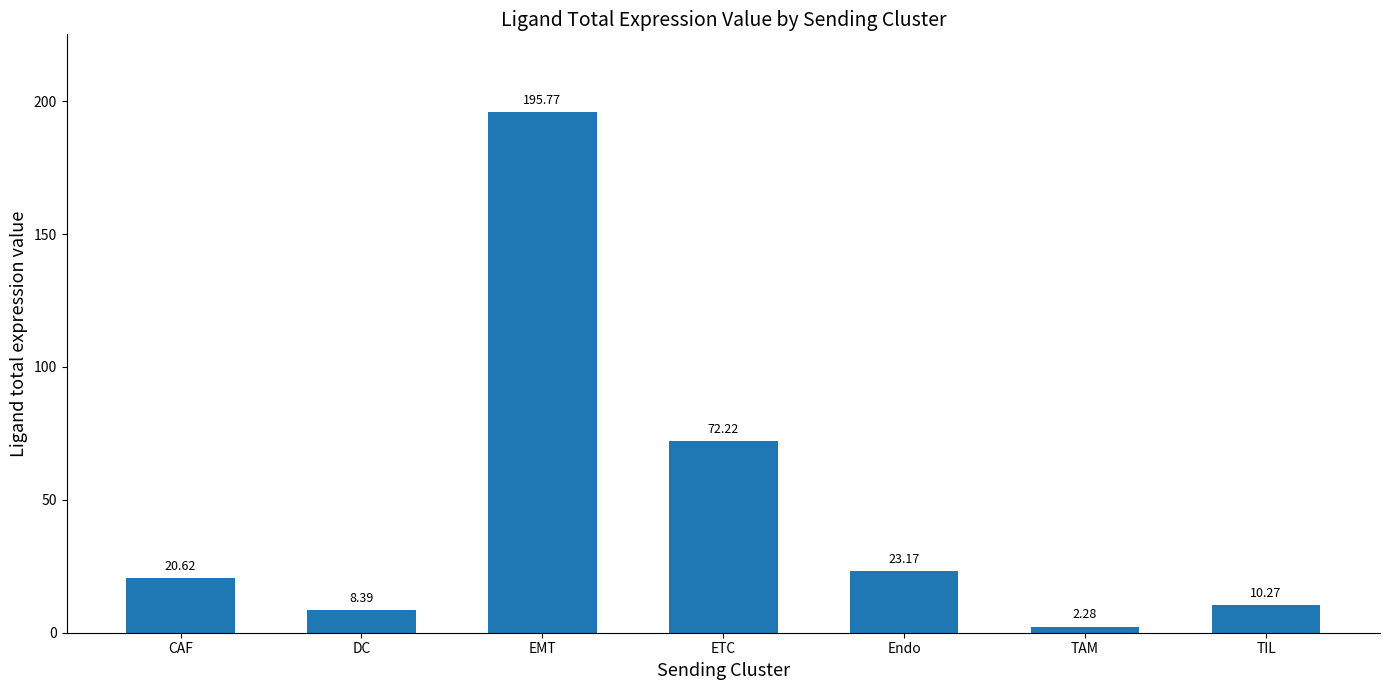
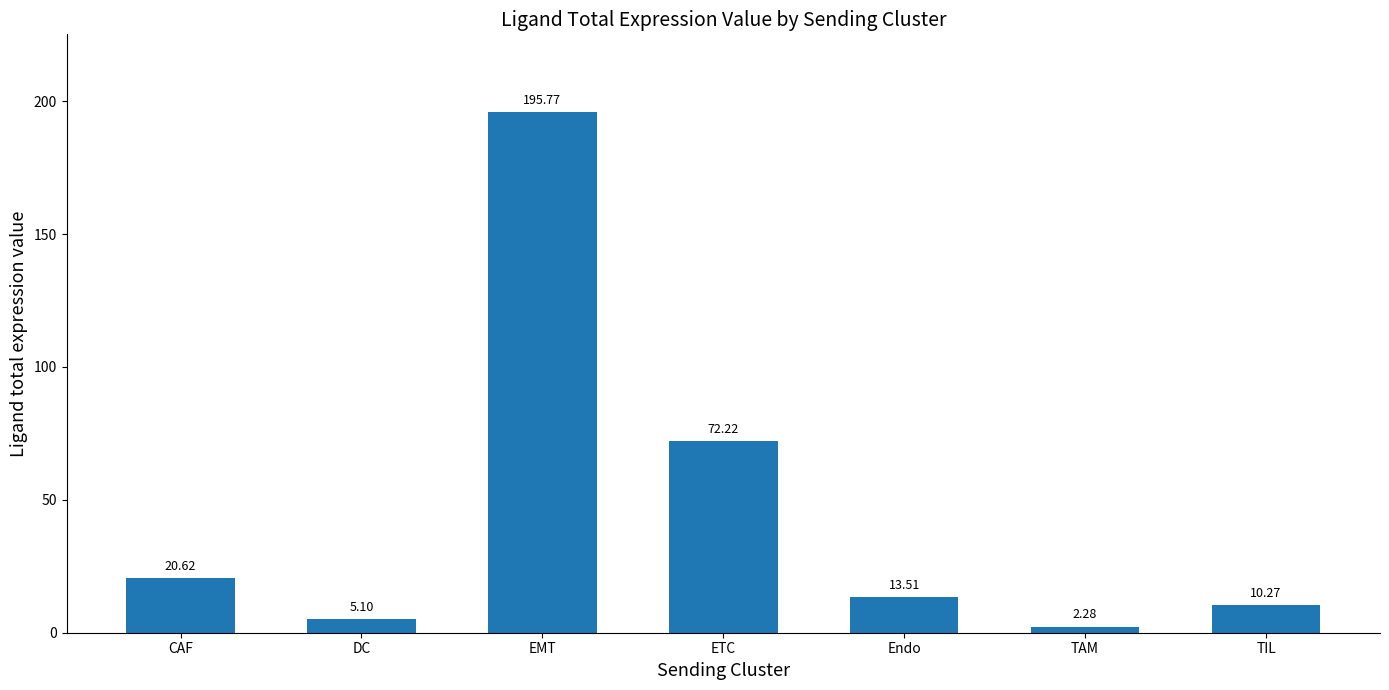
  {
    "CAF": 20.62,
-   "DC": 8.39,
+   "DC": 5.10,
    "EMT": 195.77,
    "ETC": 72.22,
-   "Endo": 23.17,
+   "Endo": 13.51,
    "TAM": 2.28,
    "TIL": 10.27
  }
